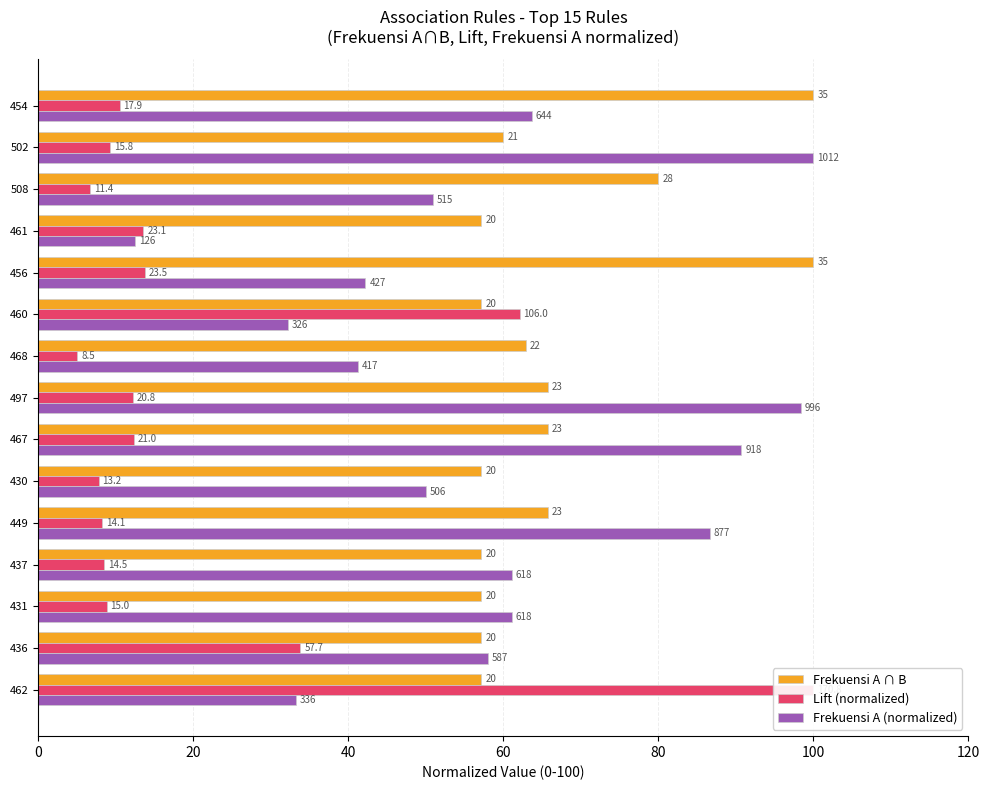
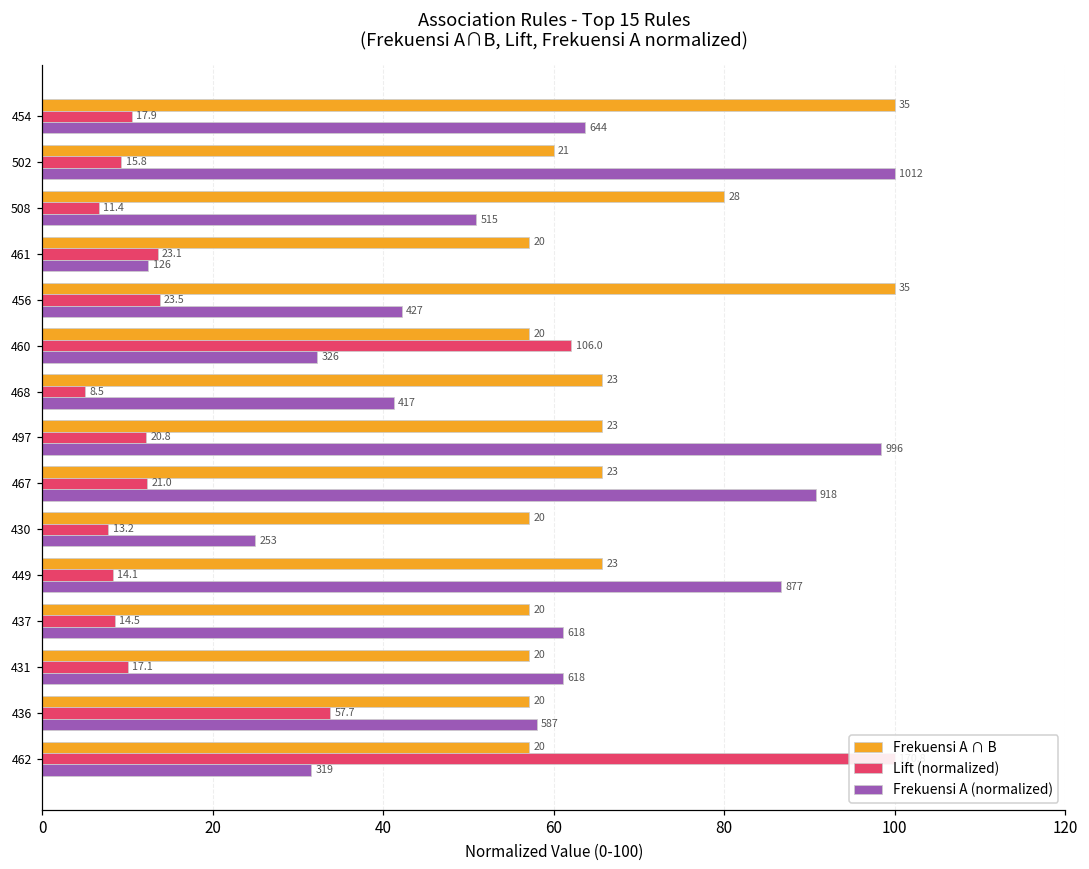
  {
    "Frekuensi A ∩ B": {
-     "468": 22
+     "468": 23
    },
    "Lift (normalized)": {
-     "431": 15.0
+     "431": 17.1
    },
    "Frekuensi A (normalized)": {
-     "430": 506,
-     "462": 336
+     "430": 253,
+     "462": 319
    }
  }
